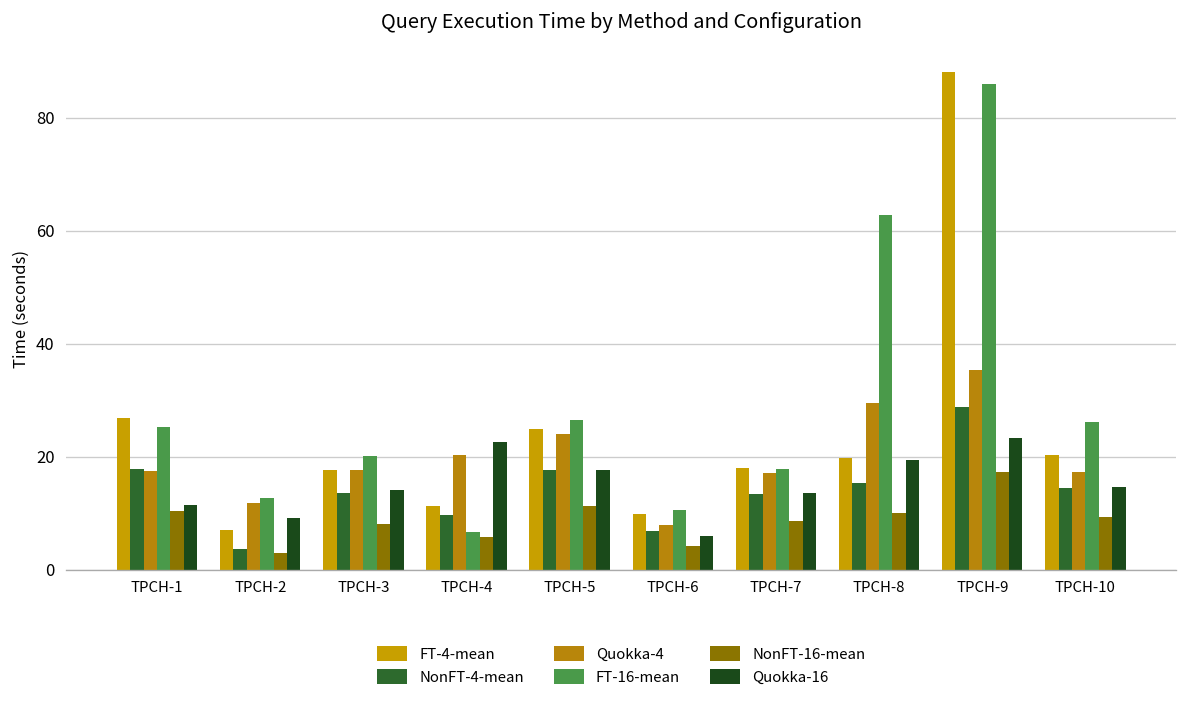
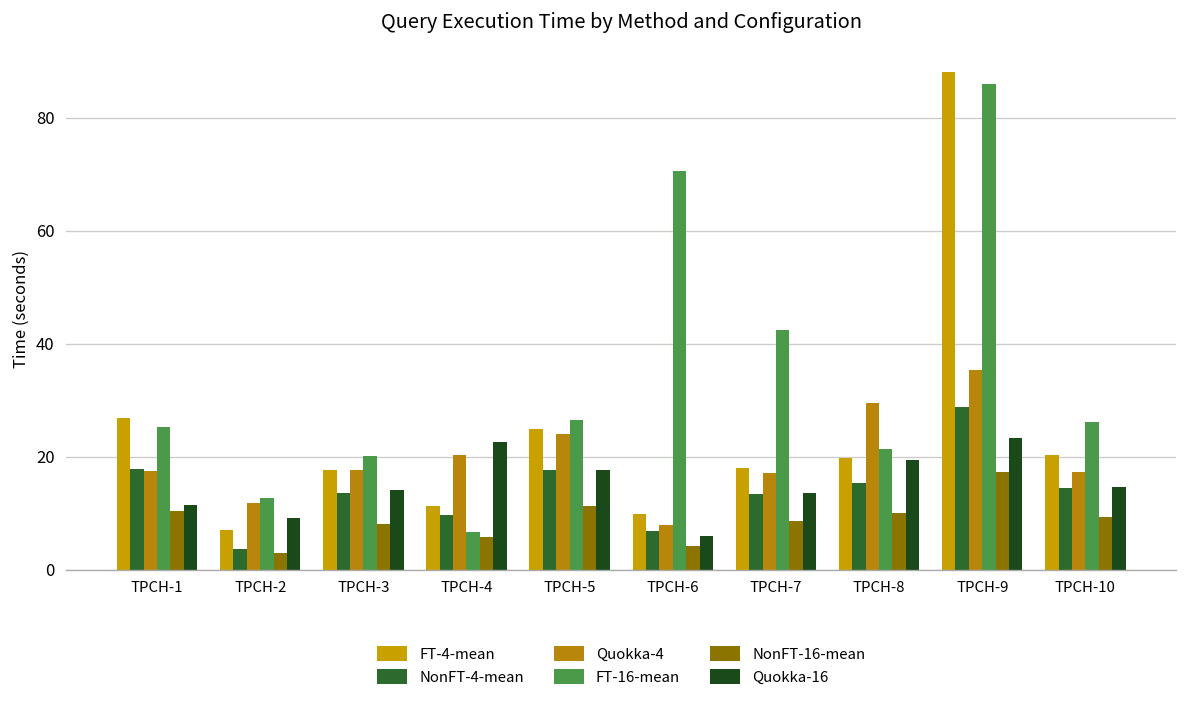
  {
    "FT-16-mean": {
      "TPCH-1": 25,
      "TPCH-2": 13,
      "TPCH-3": 20,
      "TPCH-4": 7,
      "TPCH-5": 27,
-     "TPCH-6": 11,
-     "TPCH-7": 18,
-     "TPCH-8": 63,
+     "TPCH-6": 71,
+     "TPCH-7": 42,
+     "TPCH-8": 21,
      "TPCH-9": 86,
      "TPCH-10": 26
    }
  }
